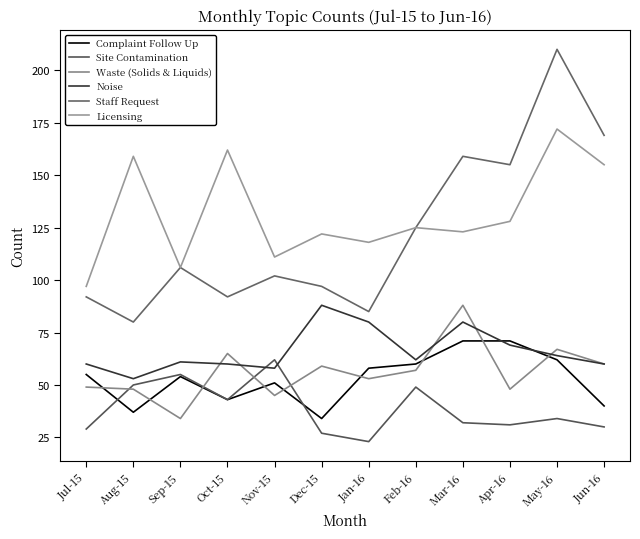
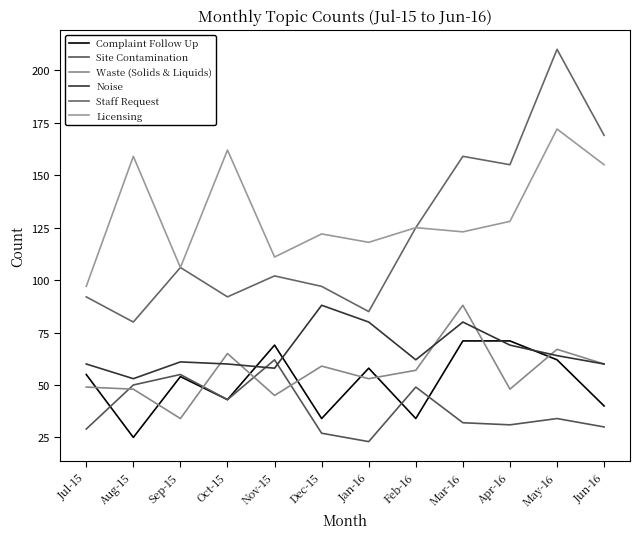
  {
    "Complaint Follow Up": {
      "Jul-15": 55,
-     "Aug-15": 37,
-     "Nov-15": 51,
+     "Aug-15": 25,
+     "Nov-15": 69,
      "Dec-15": 34,
      "Jan-16": 58,
-     "Feb-16": 60,
+     "Feb-16": 34,
      "Mar-16": 71,
      "Apr-16": 71,
      "May-16": 62,
      "Jun-16": 40
    }
  }
